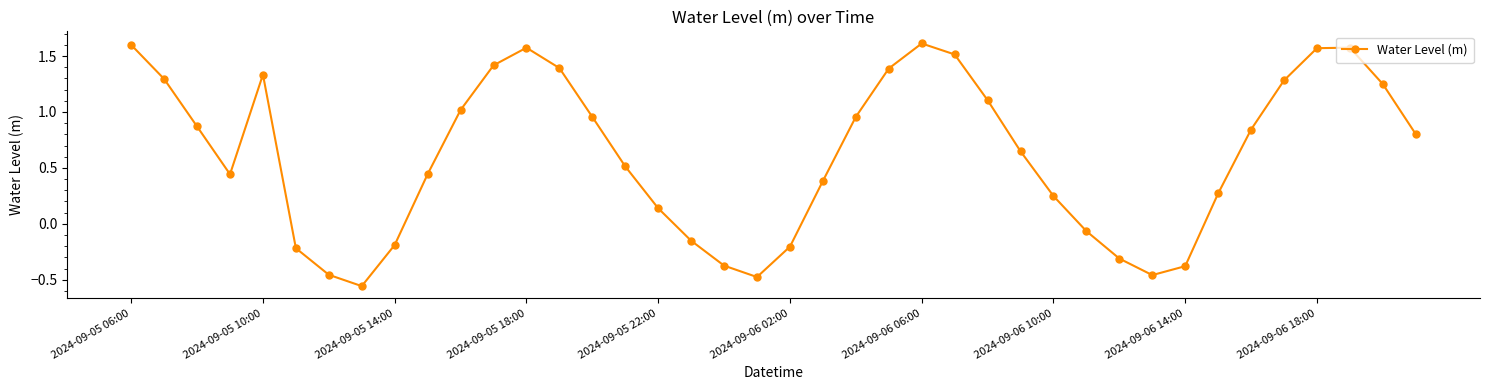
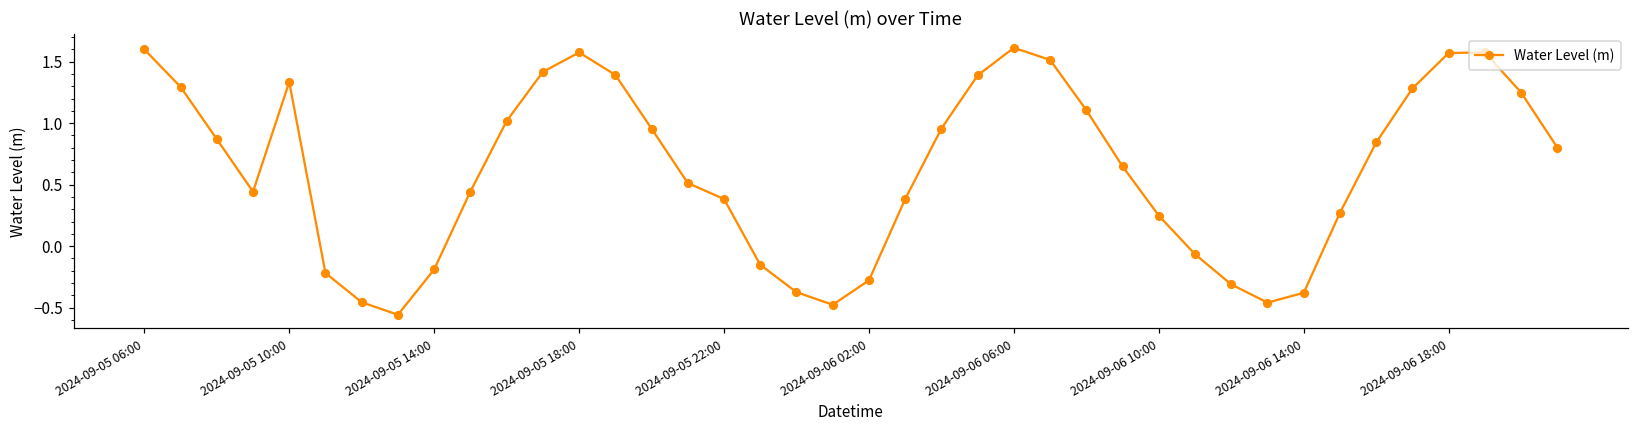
  {
    "2024-09-05 06:00": 1.60,
    "2024-09-05 10:00": 1.33,
    "2024-09-05 14:00": -0.19,
    "2024-09-05 18:00": 1.57,
-   "2024-09-05 22:00": 0.14,
-   "2024-09-06 02:00": -0.20,
+   "2024-09-05 22:00": 0.38,
+   "2024-09-06 02:00": -0.28,
    "2024-09-06 06:00": 1.61,
    "2024-09-06 10:00": 0.25,
    "2024-09-06 14:00": -0.38,
    "2024-09-06 18:00": 1.57
  }
